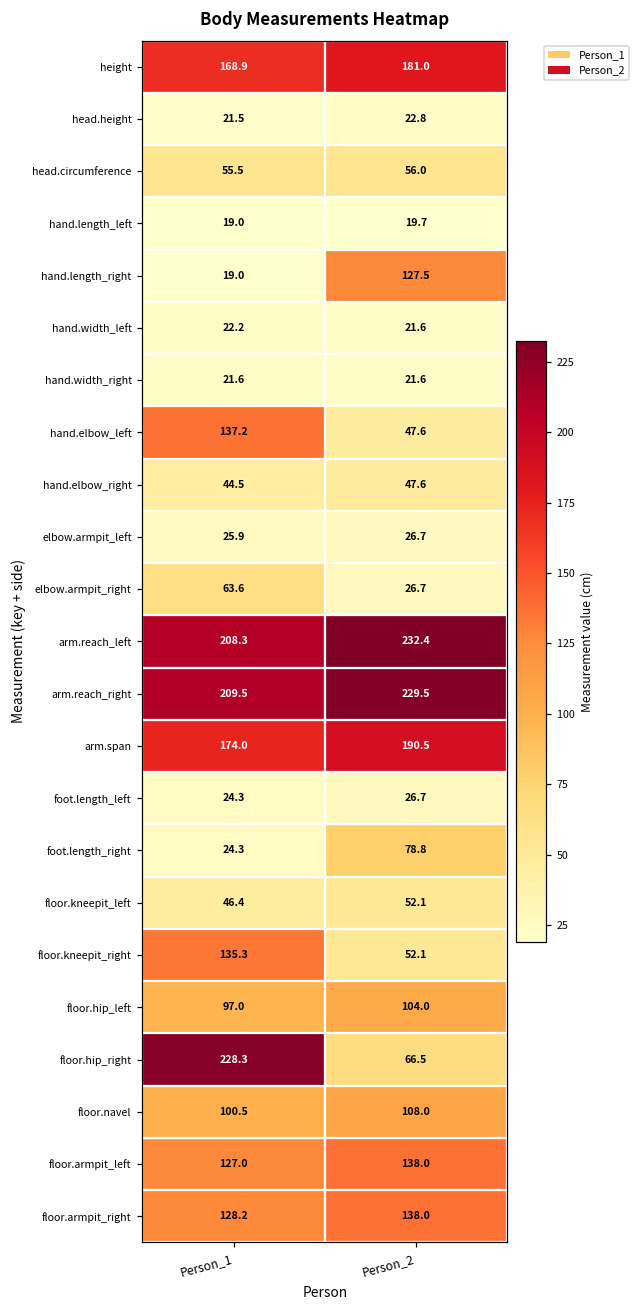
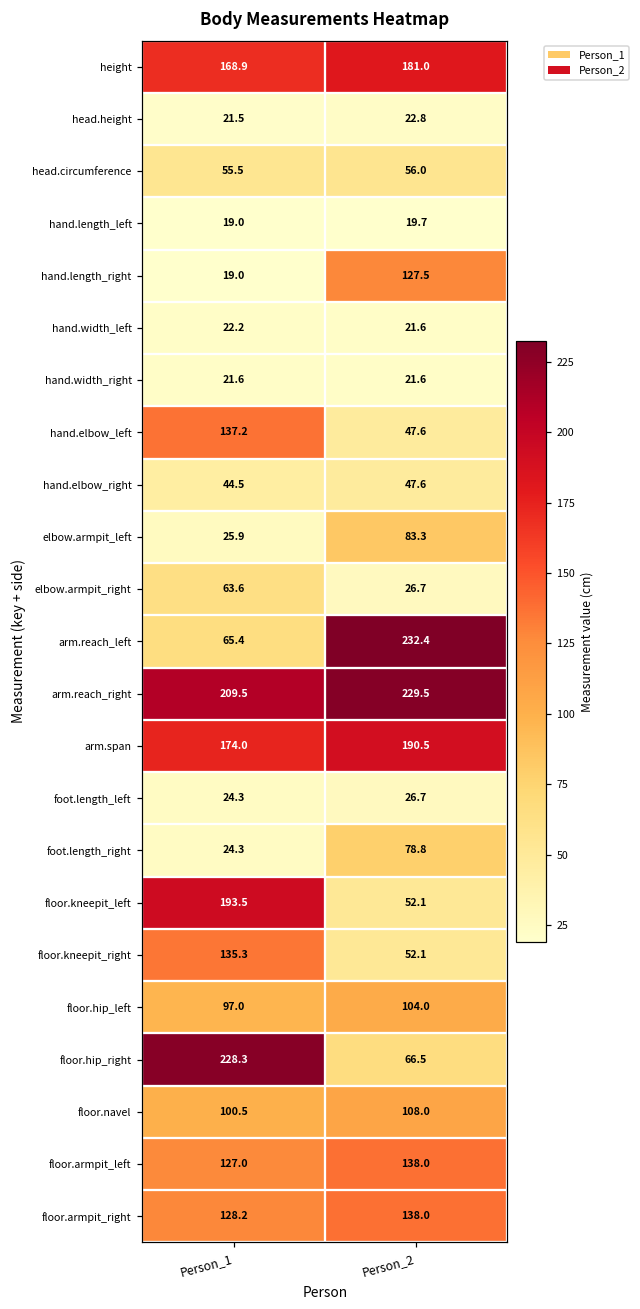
  {
    "height": {
      "Person_1": 168.9,
      "Person_2": 181.0
    },
    "head.height": {
      "Person_1": 21.5,
      "Person_2": 22.8
    },
    "head.circumference": {
      "Person_1": 55.5,
      "Person_2": 56.0
    },
    "hand.length_left": {
      "Person_1": 19.0,
      "Person_2": 19.7
    },
    "hand.length_right": {
      "Person_1": 19.0,
      "Person_2": 127.5
    },
    "hand.width_left": {
      "Person_1": 22.2,
      "Person_2": 21.6
    },
    "hand.width_right": {
      "Person_1": 21.6,
      "Person_2": 21.6
    },
    "hand.elbow_left": {
      "Person_1": 137.2,
      "Person_2": 47.6
    },
    "hand.elbow_right": {
      "Person_1": 44.5,
      "Person_2": 47.6
    },
    "elbow.armpit_left": {
      "Person_1": 25.9,
-     "Person_2": 26.7
+     "Person_2": 83.3
    },
    "elbow.armpit_right": {
      "Person_1": 63.6,
      "Person_2": 26.7
    },
    "arm.reach_left": {
-     "Person_1": 208.3,
+     "Person_1": 65.4,
      "Person_2": 232.4
    },
    "arm.reach_right": {
      "Person_1": 209.5,
      "Person_2": 229.5
    },
    "arm.span": {
      "Person_1": 174.0,
      "Person_2": 190.5
    },
    "foot.length_left": {
      "Person_1": 24.3,
      "Person_2": 26.7
    },
    "foot.length_right": {
      "Person_1": 24.3,
      "Person_2": 78.8
    },
    "floor.kneepit_left": {
-     "Person_1": 46.4,
+     "Person_1": 193.5,
      "Person_2": 52.1
    },
    "floor.kneepit_right": {
      "Person_1": 135.3,
      "Person_2": 52.1
    },
    "floor.hip_left": {
      "Person_1": 97.0,
      "Person_2": 104.0
    },
    "floor.hip_right": {
      "Person_1": 228.3,
      "Person_2": 66.5
    },
    "floor.navel": {
      "Person_1": 100.5,
      "Person_2": 108.0
    },
    "floor.armpit_left": {
      "Person_1": 127.0,
      "Person_2": 138.0
    },
    "floor.armpit_right": {
      "Person_1": 128.2,
      "Person_2": 138.0
    }
  }
